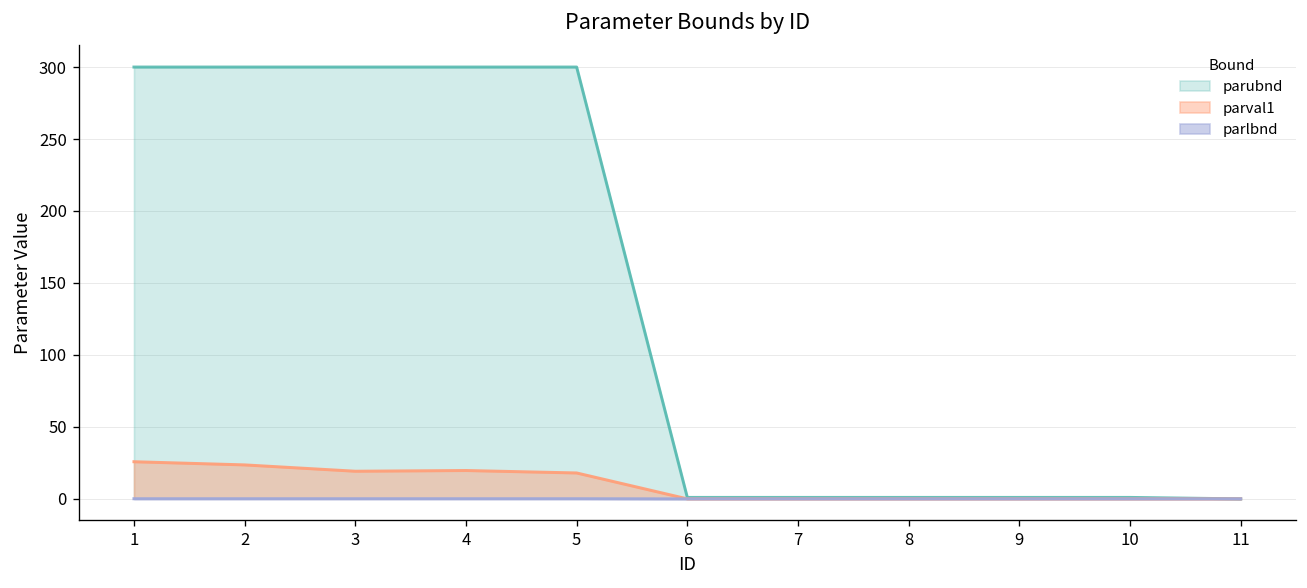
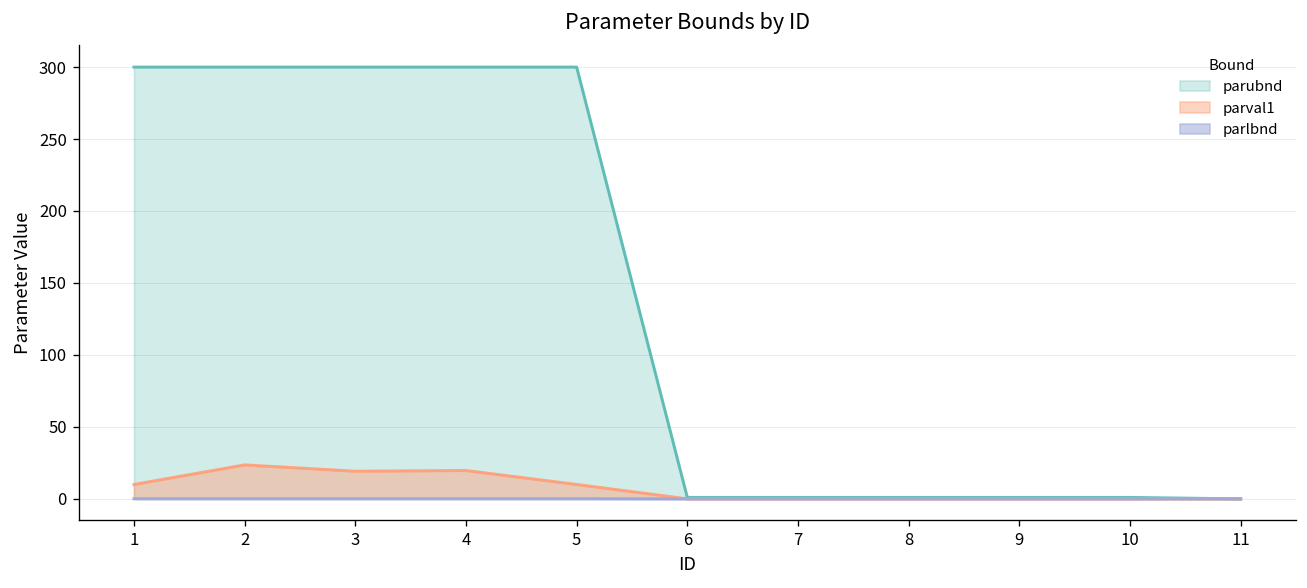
  {
    "parval1": {
-     "1": 26,
+     "1": 10,
      "2": 24,
      "3": 19,
      "4": 20,
-     "5": 18
+     "5": 10
    }
  }
